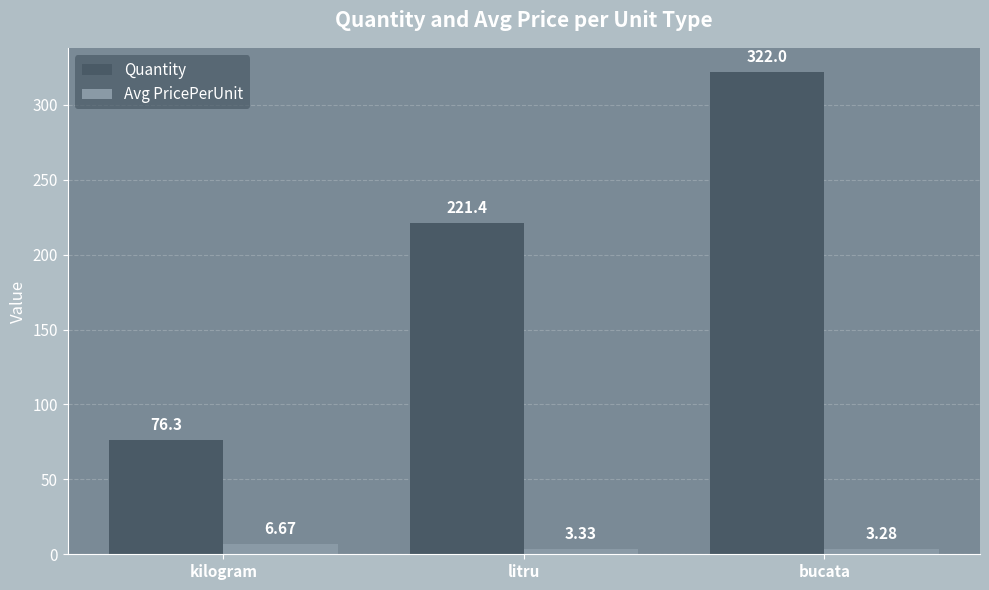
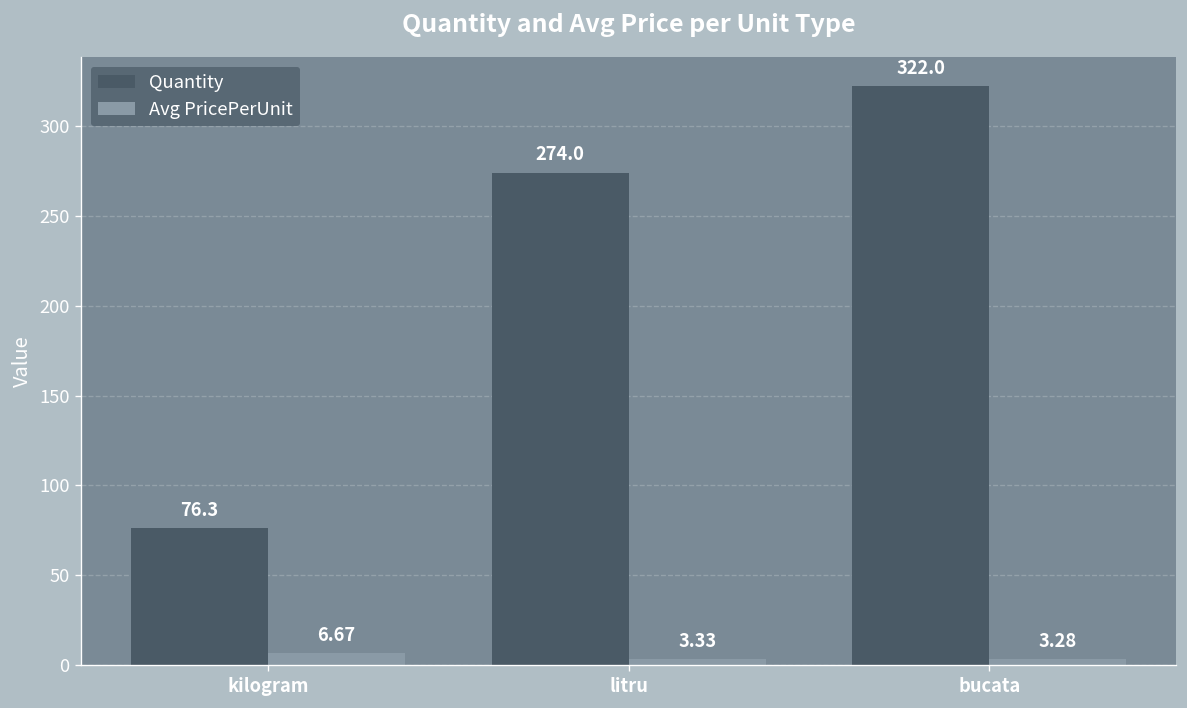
  {
    "Quantity": {
      "kilogram": 76.3,
-     "litru": 221.4,
+     "litru": 274.0,
      "bucata": 322.0
    },
    "Avg PricePerUnit": {
      "kilogram": 6.67,
      "litru": 3.33,
      "bucata": 3.28
    }
  }
